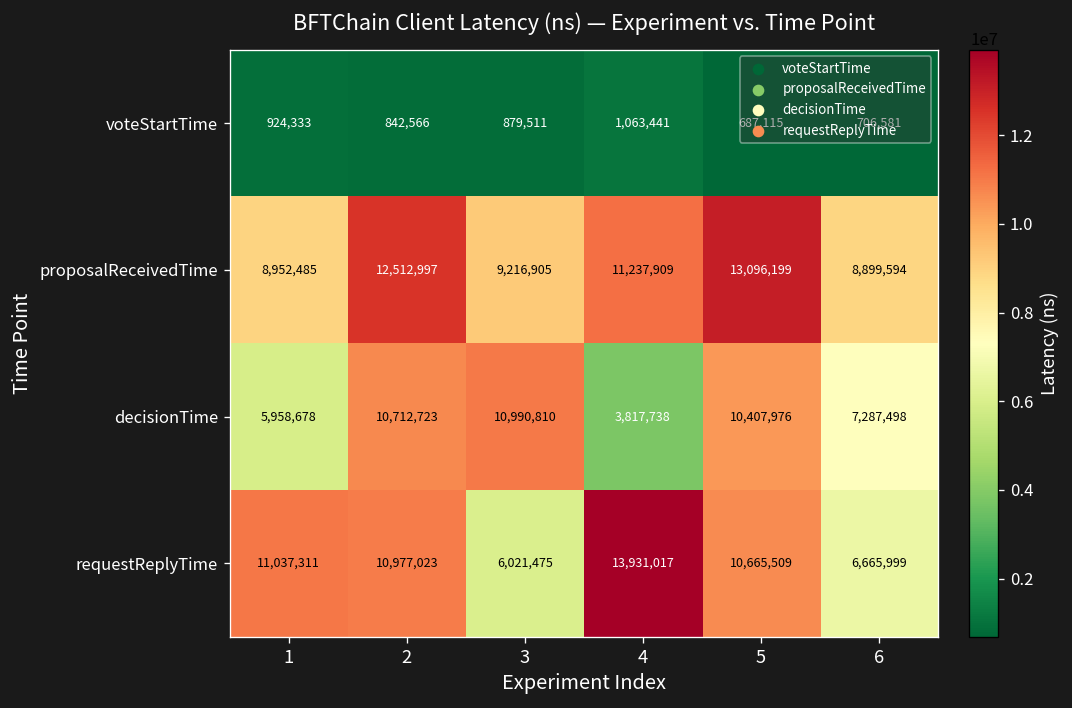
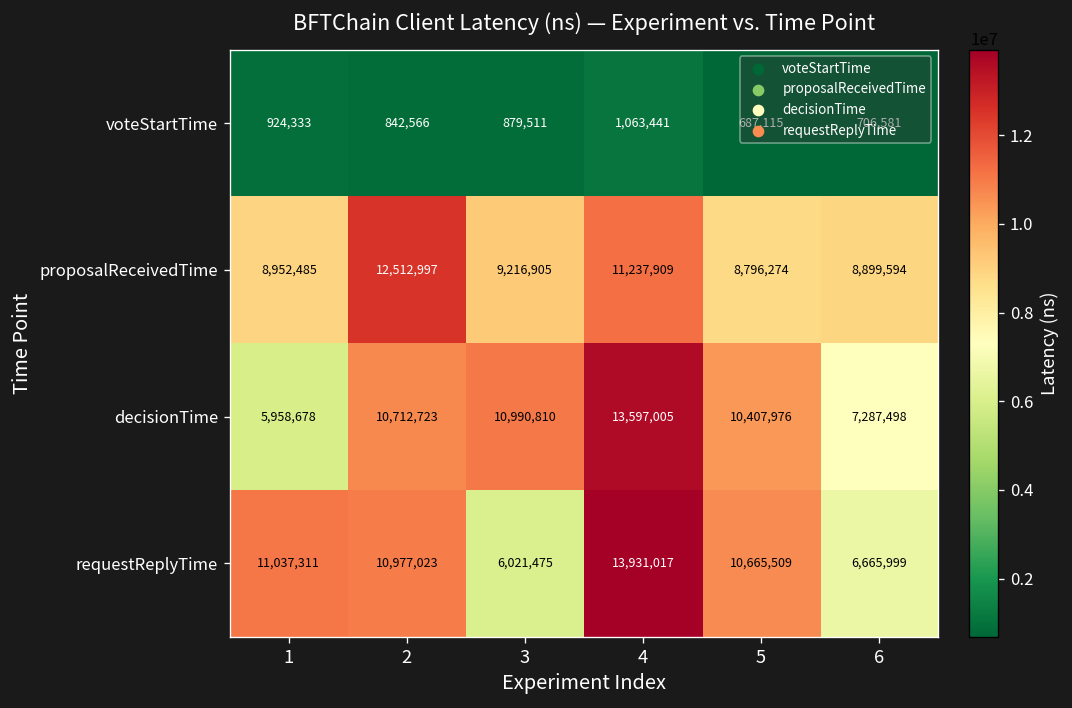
  {
    "voteStartTime": {
      "1": "924,333",
      "2": "842,566",
      "3": "879,511",
      "4": "1,063,441"
    },
    "proposalReceivedTime": {
      "1": "8,952,485",
      "2": "12,512,997",
      "3": "9,216,905",
      "4": "11,237,909",
-     "5": "13,096,199",
+     "5": "8,796,274",
      "6": "8,899,594"
    },
    "decisionTime": {
      "1": "5,958,678",
      "2": "10,712,723",
      "3": "10,990,810",
-     "4": "3,817,738",
+     "4": "13,597,005",
      "5": "10,407,976",
      "6": "7,287,498"
    },
    "requestReplyTime": {
      "1": "11,037,311",
      "2": "10,977,023",
      "3": "6,021,475",
      "4": "13,931,017",
      "5": "10,665,509",
      "6": "6,665,999"
    }
  }
